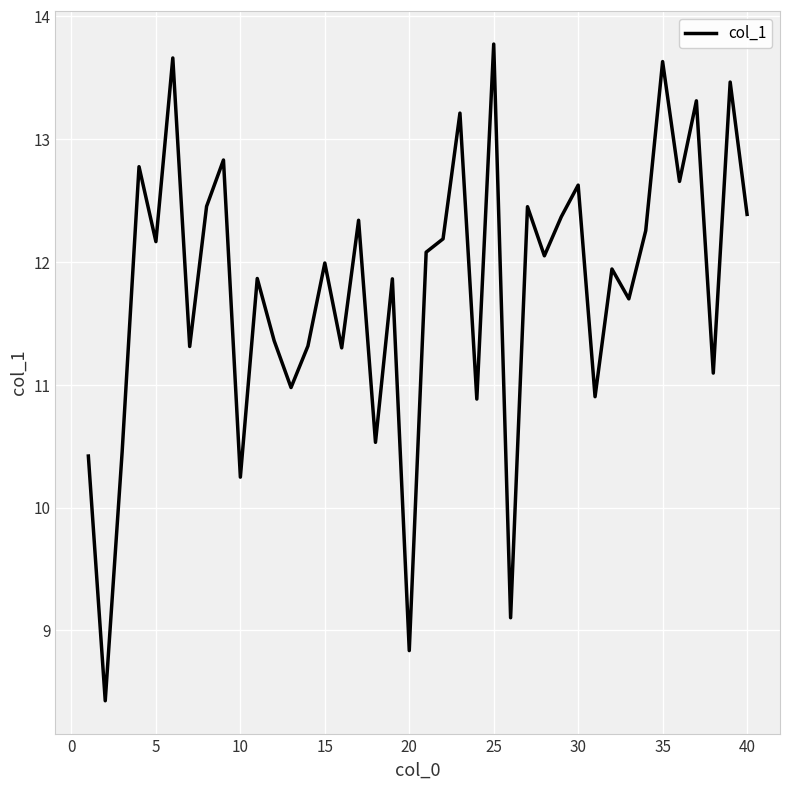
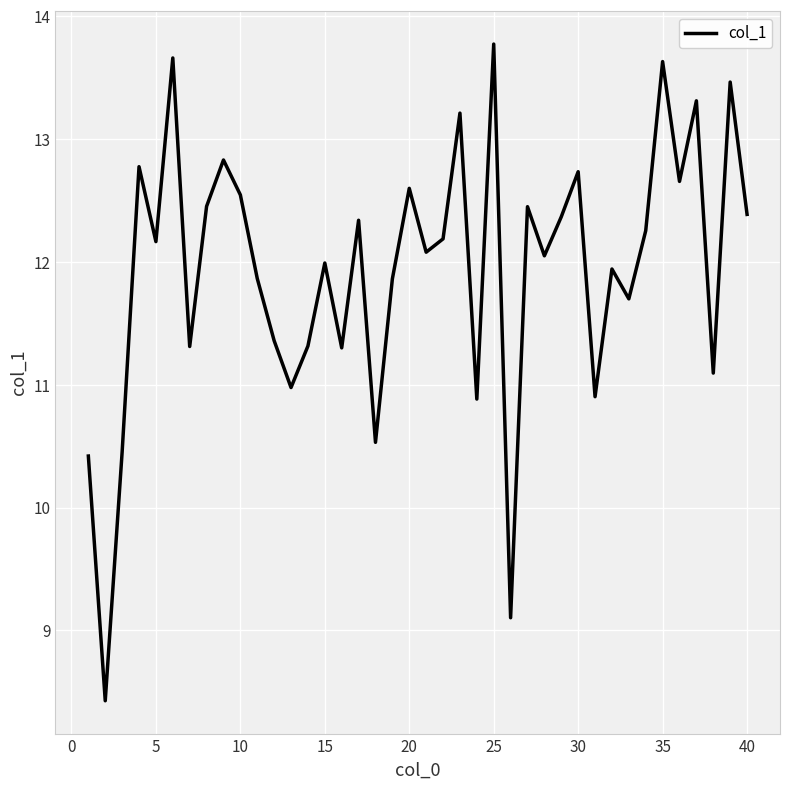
  {
    "5": 12.17,
-   "10": 10.25,
+   "10": 12.55,
    "15": 11.99,
-   "20": 8.84,
+   "20": 12.60,
    "25": 13.77,
-   "30": 12.63,
+   "30": 12.73,
    "35": 13.63,
    "40": 12.39
  }
